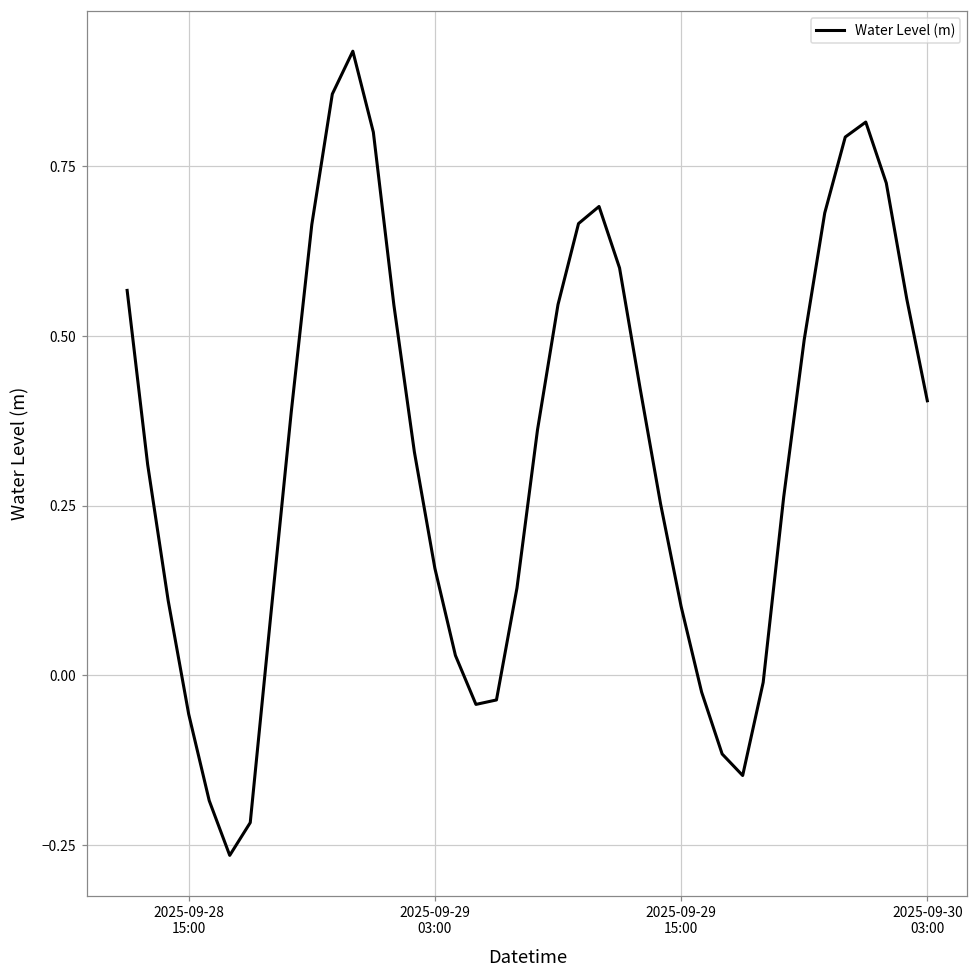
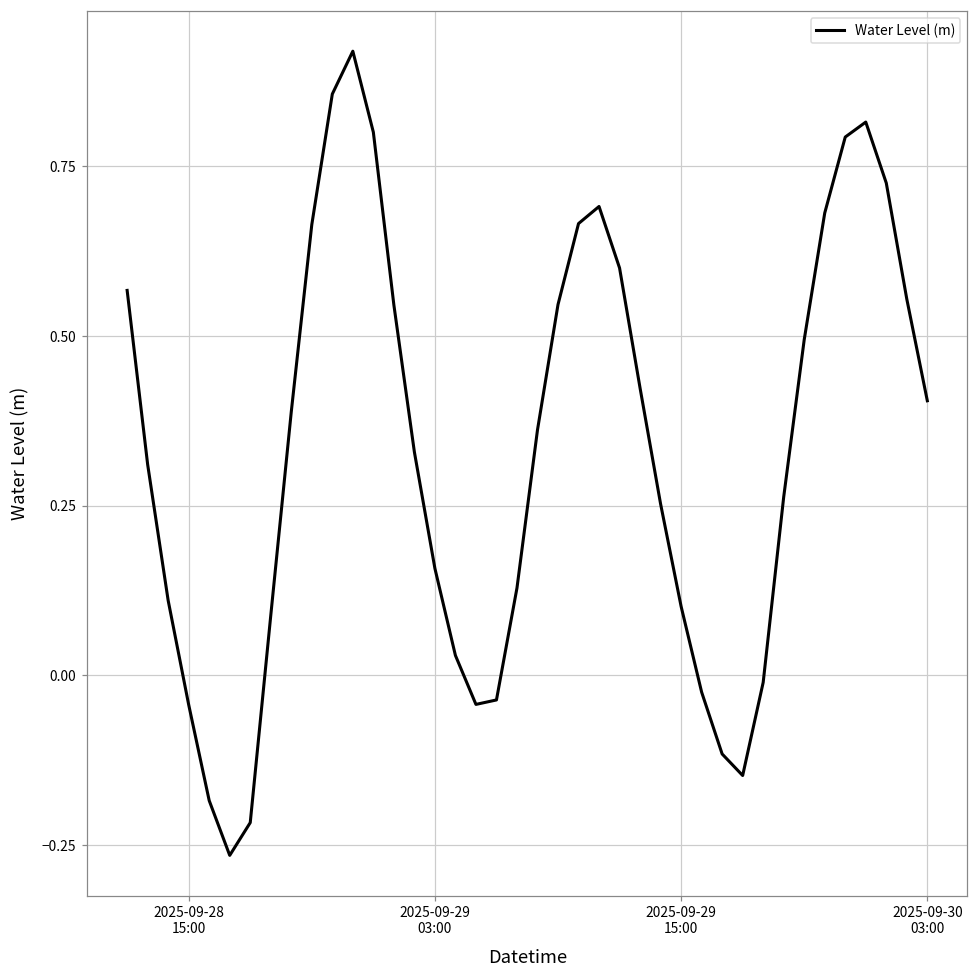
  {
-   "2025-09-28 15:00": -0.06,
+   "2025-09-28 15:00": -0.04,
    "2025-09-29 03:00": 0.16,
    "2025-09-29 15:00": 0.10,
    "2025-09-30 03:00": 0.40
  }
